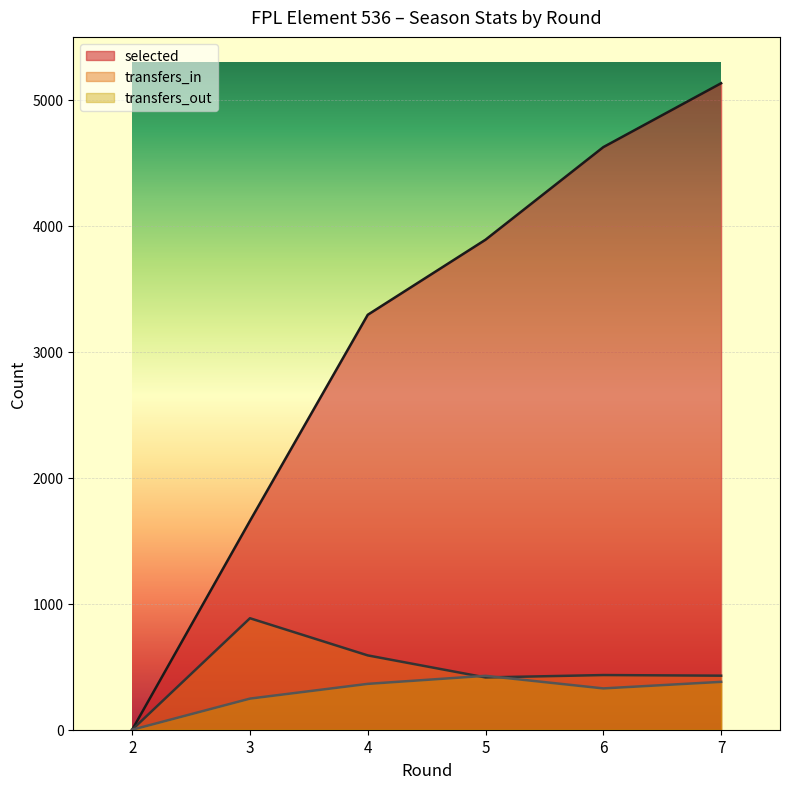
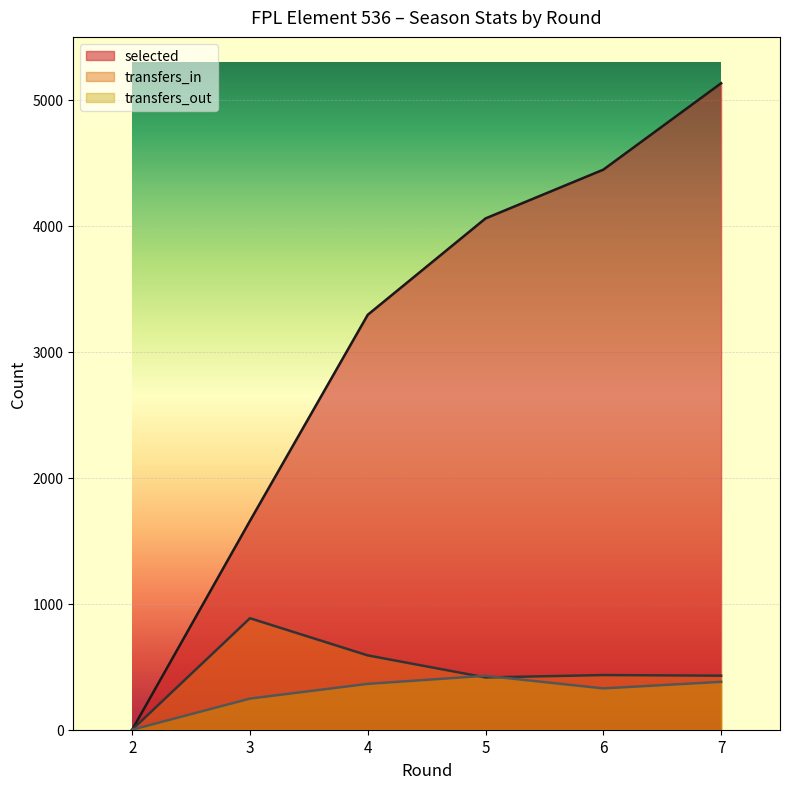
  {
    "selected": {
      "3": 1660,
      "4": 3290,
-     "5": 3890,
-     "6": 4630,
+     "5": 4060,
+     "6": 4450,
      "7": 5130
    }
  }
